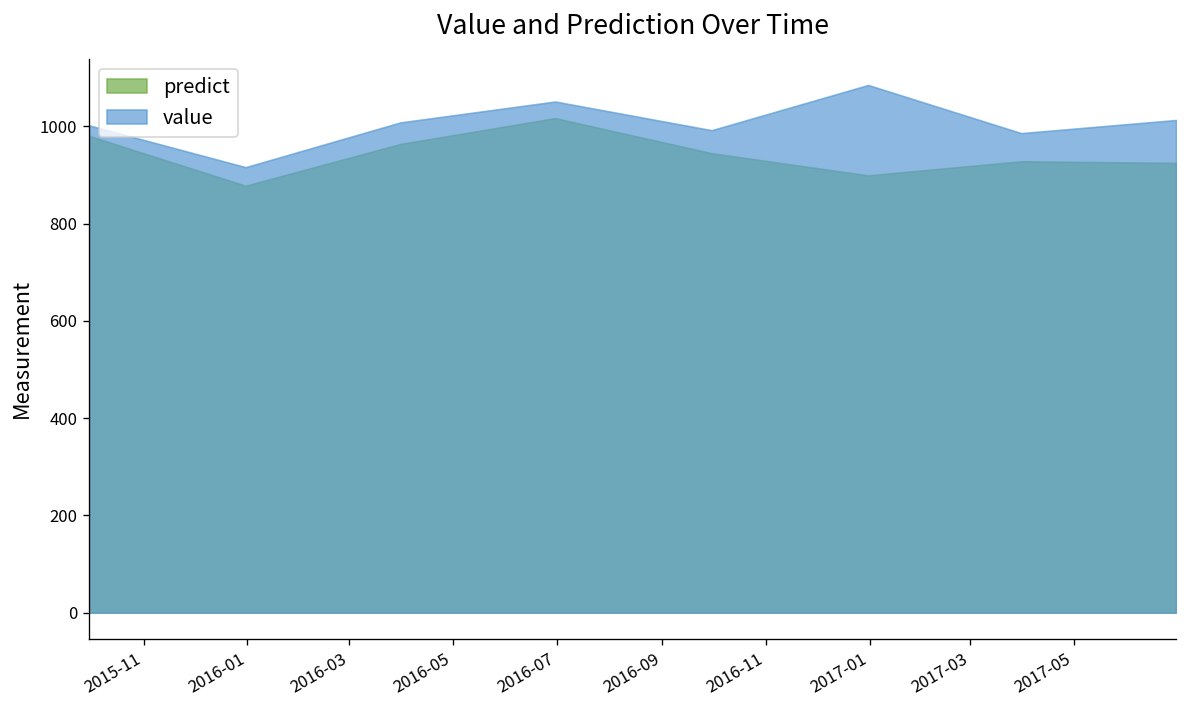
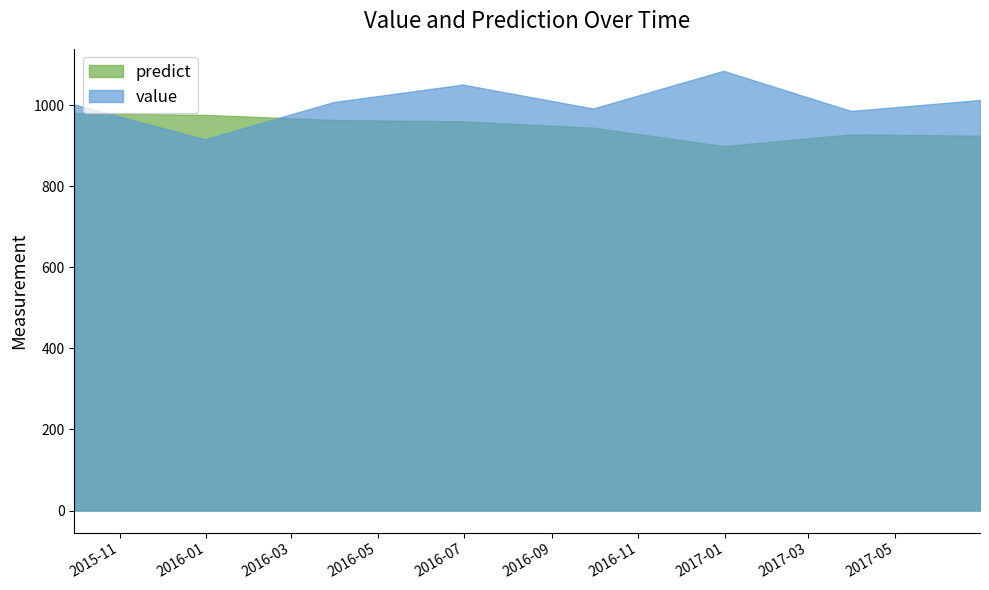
  {
    "predict": {
-     "2016-01": 880,
-     "2016-07": 1020,
+     "2016-01": 980,
+     "2016-07": 960,
      "2017-01": 900
    },
    "value": {
      "2016-01": 920,
      "2016-07": 1050,
      "2017-01": 1090
    }
  }
